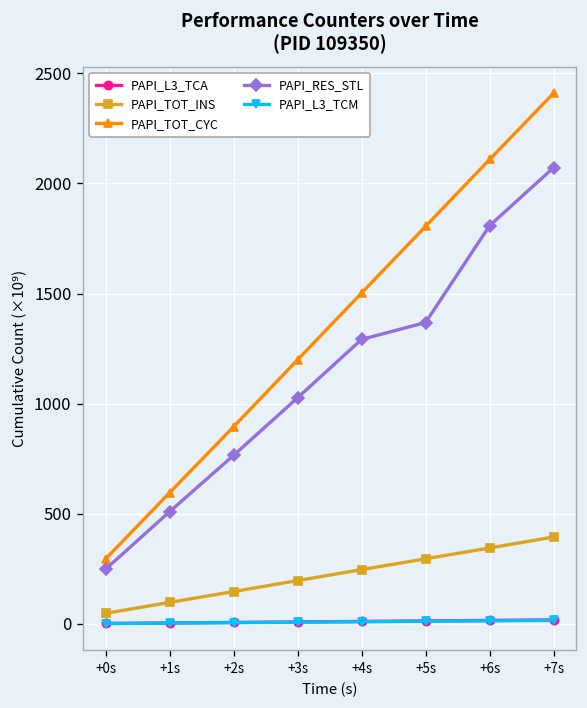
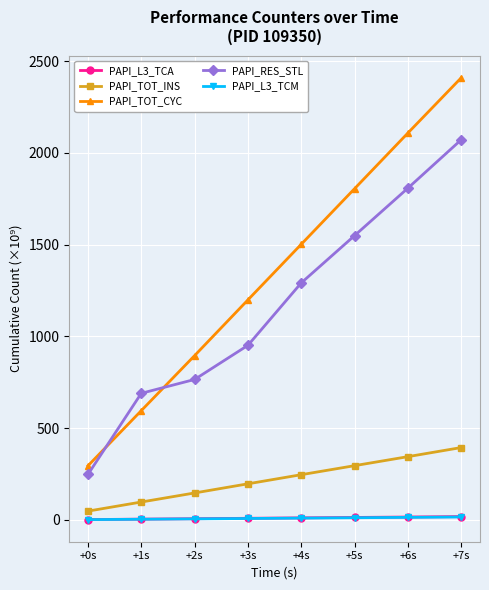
  {
    "PAPI_RES_STL": {
      "+0s": 250,
-     "+1s": 510,
+     "+1s": 690,
      "+2s": 770,
-     "+3s": 1030,
+     "+3s": 950,
      "+4s": 1290,
-     "+5s": 1370,
+     "+5s": 1550,
      "+6s": 1810,
      "+7s": 2070
    }
  }
